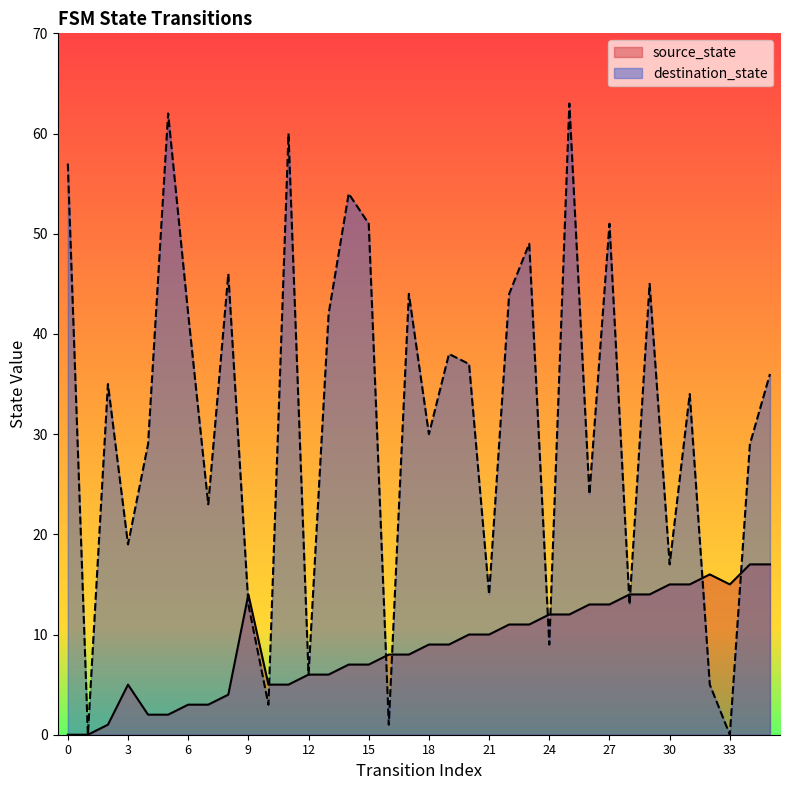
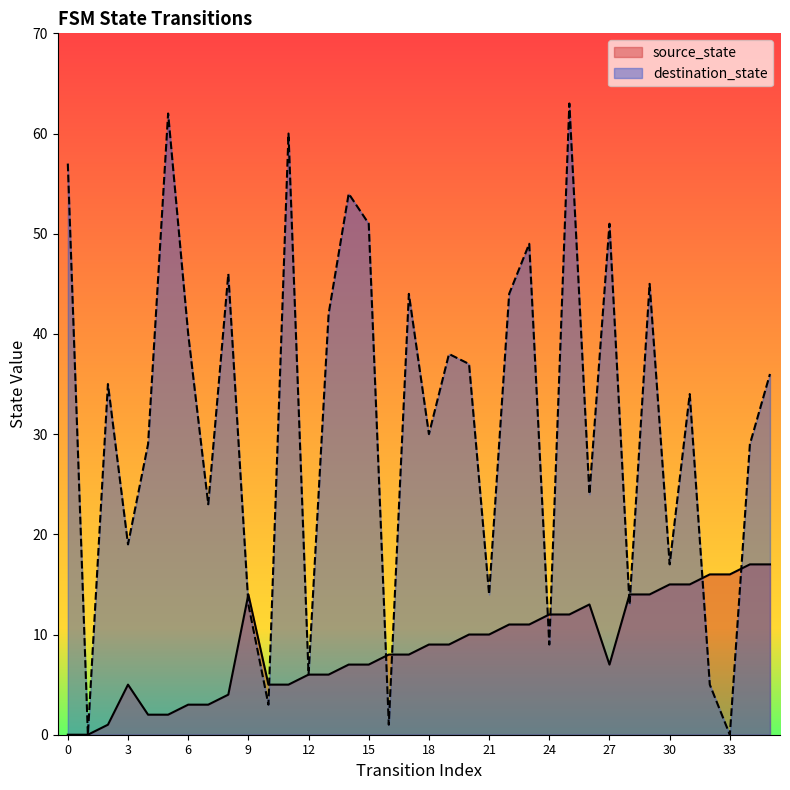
  {
    "source_state": {
      "0": 0,
      "3": 5,
      "6": 3,
      "9": 14,
      "15": 7,
      "18": 9,
      "21": 10,
      "24": 12,
-     "27": 13,
+     "27": 7,
      "30": 15,
-     "33": 15
+     "33": 16
    },
    "destination_state": {
      "0": 57,
      "3": 19,
-     "6": 42,
+     "6": 40,
      "9": 13,
      "15": 51,
      "18": 30,
      "21": 14,
      "24": 9,
      "27": 51,
      "30": 17,
      "33": 0
    }
  }
